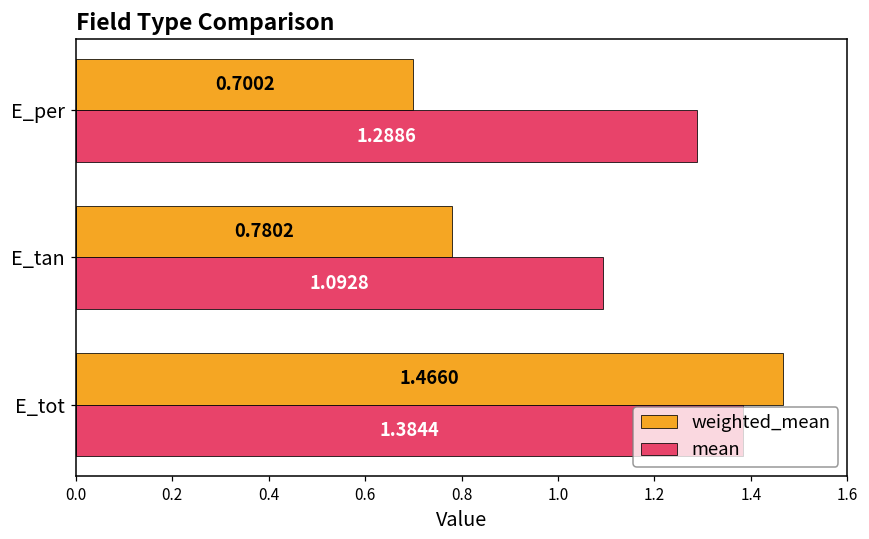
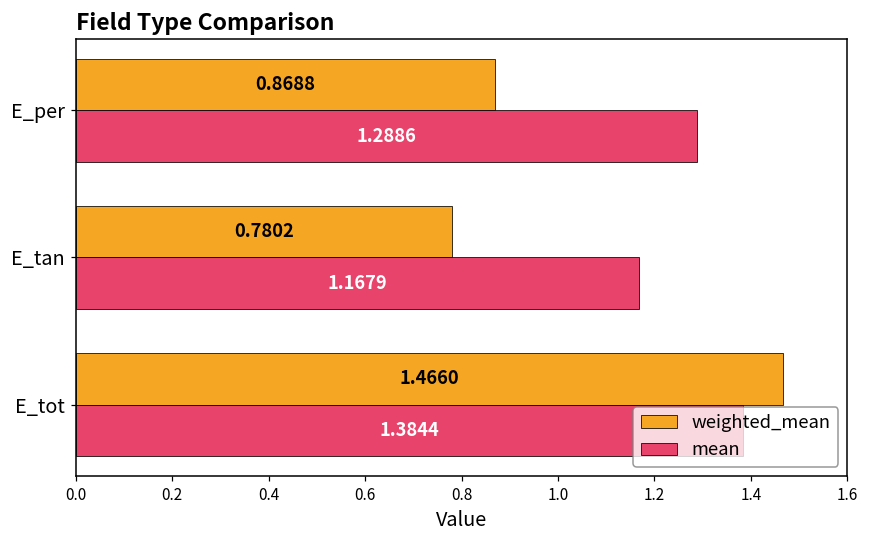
  {
    "weighted_mean": {
-     "E_per": 0.7002,
+     "E_per": 0.8688,
      "E_tan": 0.7802,
      "E_tot": 1.4660
    },
    "mean": {
      "E_per": 1.2886,
-     "E_tan": 1.0928
+     "E_tan": 1.1679
    }
  }
